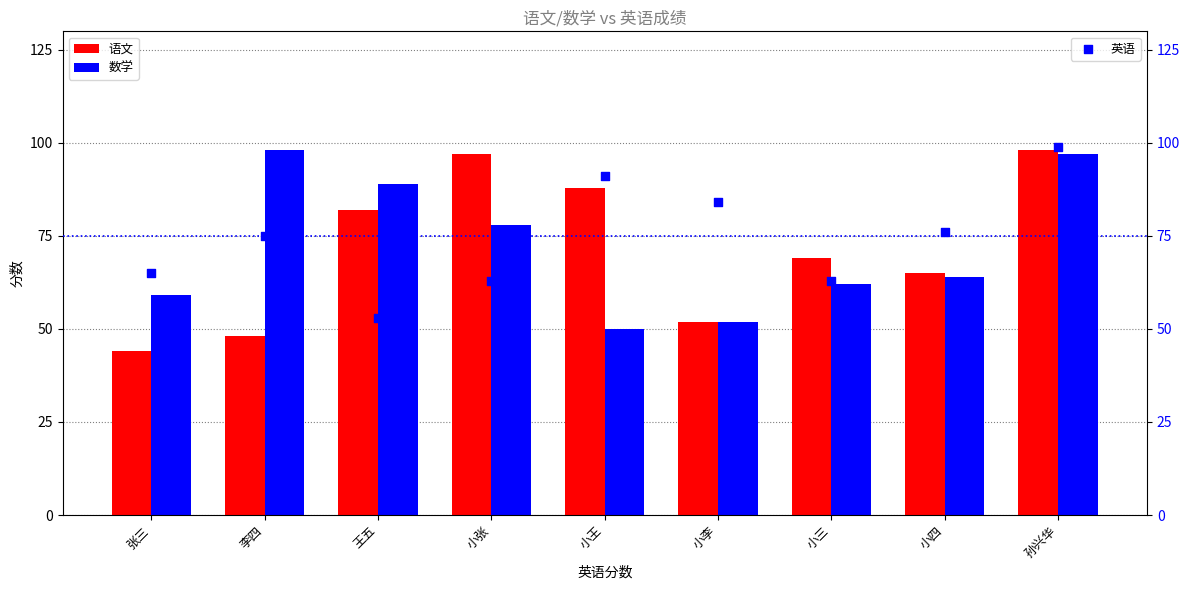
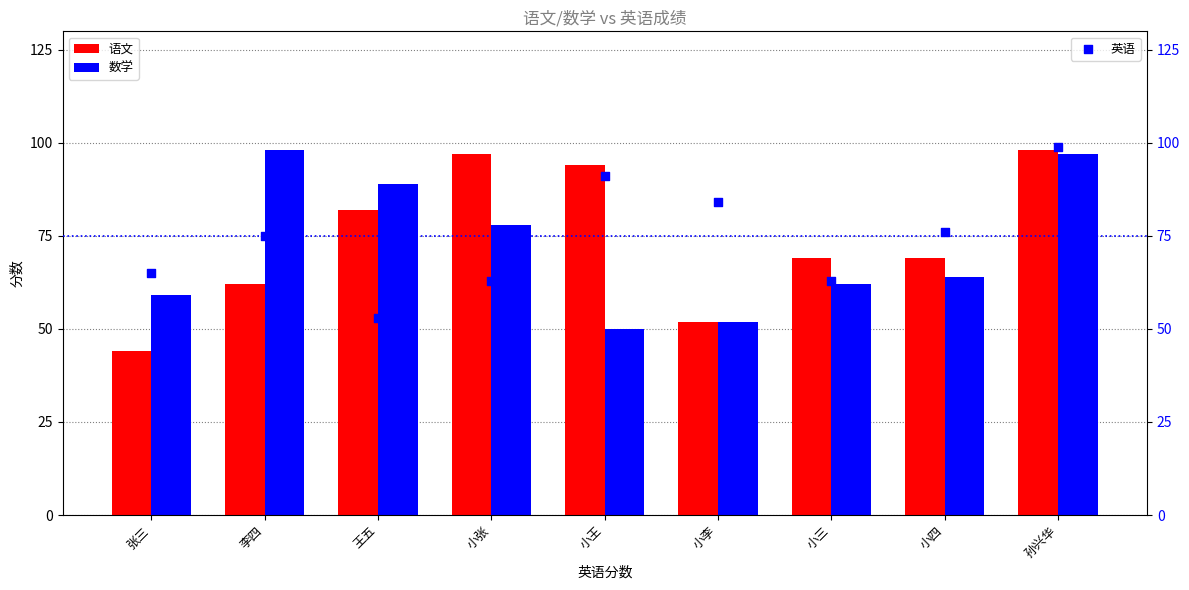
  {
    "语文": {
      "张三": 44,
-     "李四": 48,
+     "李四": 62,
      "王五": 82,
      "小张": 97,
-     "小王": 88,
+     "小王": 94,
      "小李": 52,
      "小三": 69,
-     "小四": 65,
+     "小四": 69,
      "孙兴华": 98
    }
  }
